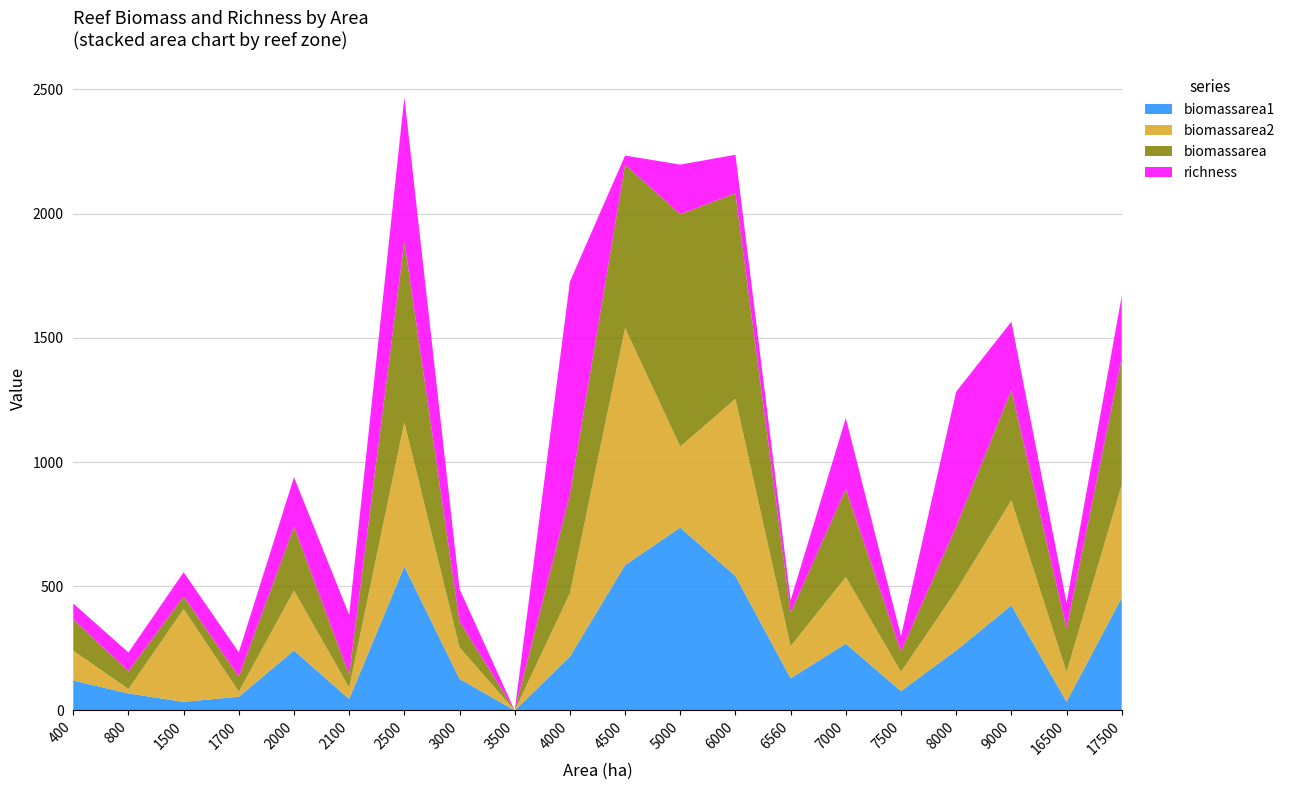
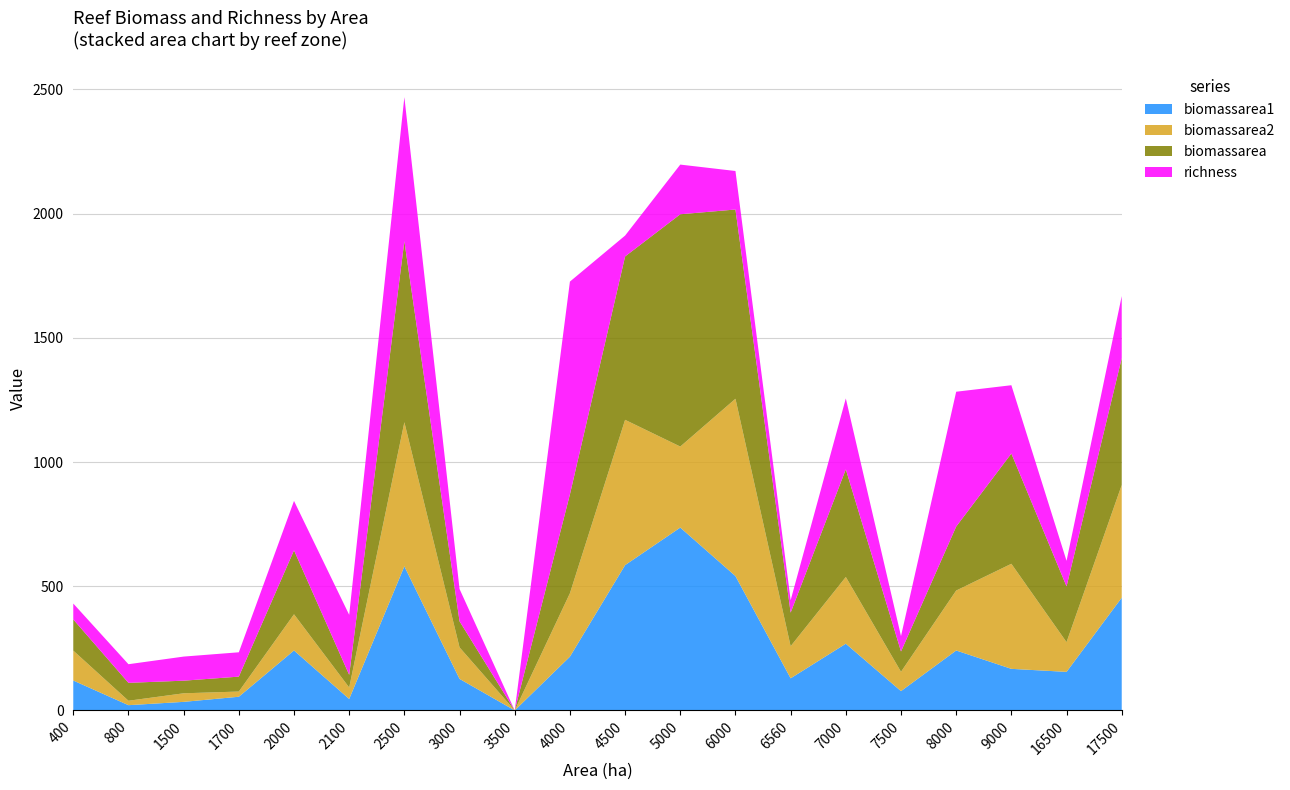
  {
    "biomassarea1": {
      "400": 120,
-     "800": 70,
+     "800": 20,
      "1500": 30,
      "1700": 60,
      "2000": 240,
      "2100": 50,
      "2500": 580,
      "3000": 130,
      "4000": 220,
      "4500": 580,
      "5000": 740,
      "6000": 540,
      "6560": 130,
      "7000": 270,
      "7500": 80,
      "8000": 240,
-     "9000": 420,
-     "16500": 40,
+     "9000": 170,
+     "16500": 160,
      "17500": 450
    },
    "biomassarea2": {
      "400": 120,
      "800": 20,
-     "1500": 370,
+     "1500": 30,
      "1700": 20,
-     "2000": 240,
+     "2000": 150,
      "2100": 50,
      "2500": 580,
      "3000": 130,
      "4000": 260,
-     "4500": 950,
+     "4500": 580,
      "5000": 330,
      "6000": 710,
      "6560": 130,
      "7000": 270,
      "7500": 80,
      "8000": 240,
      "9000": 420,
      "16500": 120,
      "17500": 450
    },
    "biomassarea": {
      "400": 130,
      "800": 70,
      "1500": 50,
      "1700": 60,
      "2000": 260,
      "2100": 50,
      "2500": 730,
      "3000": 110,
      "4000": 400,
      "4500": 660,
      "5000": 940,
-     "6000": 830,
+     "6000": 760,
      "6560": 140,
-     "7000": 350,
+     "7000": 430,
      "7500": 80,
      "8000": 260,
      "9000": 440,
-     "16500": 180,
+     "16500": 220,
      "17500": 510
    },
    "richness": {
      "400": 60,
      "800": 80,
      "1500": 100,
      "1700": 100,
      "2000": 200,
      "2100": 240,
      "2500": 580,
      "3000": 130,
      "4000": 860,
-     "4500": 40,
+     "4500": 80,
      "5000": 200,
      "6000": 160,
      "6560": 50,
      "7000": 290,
      "7500": 60,
      "8000": 540,
      "9000": 280,
      "16500": 100,
      "17500": 250
    }
  }
